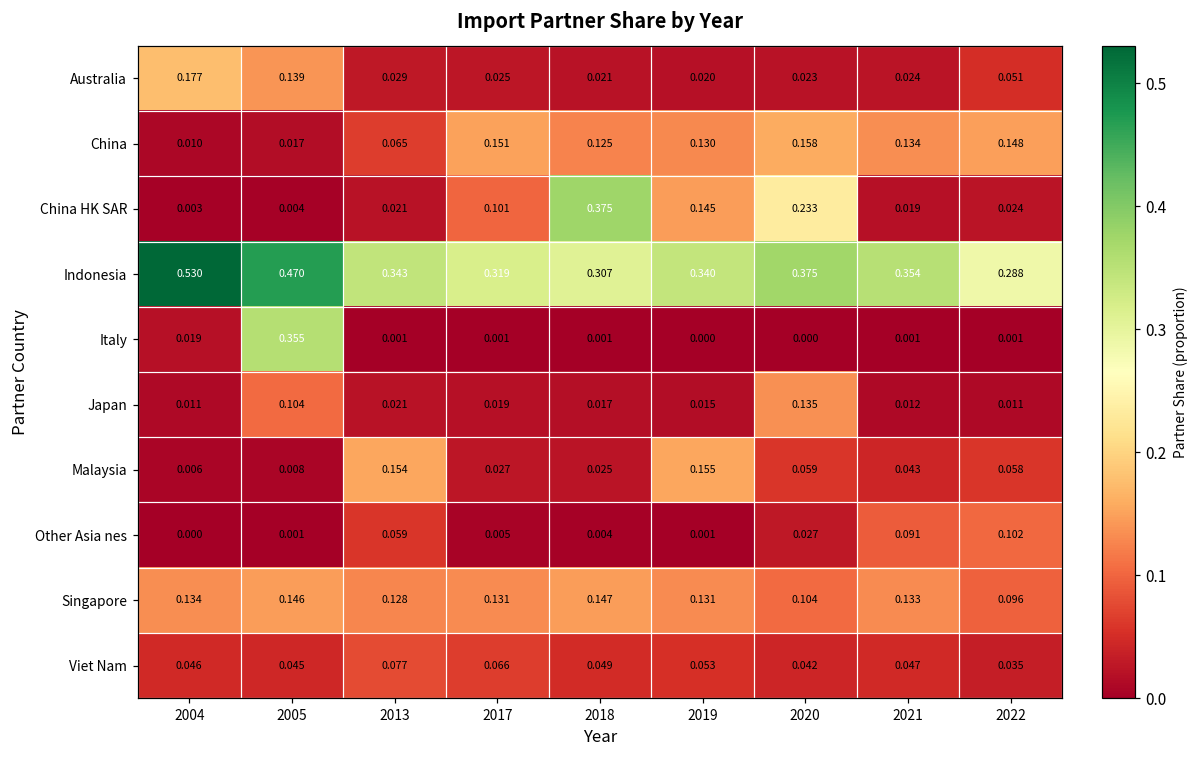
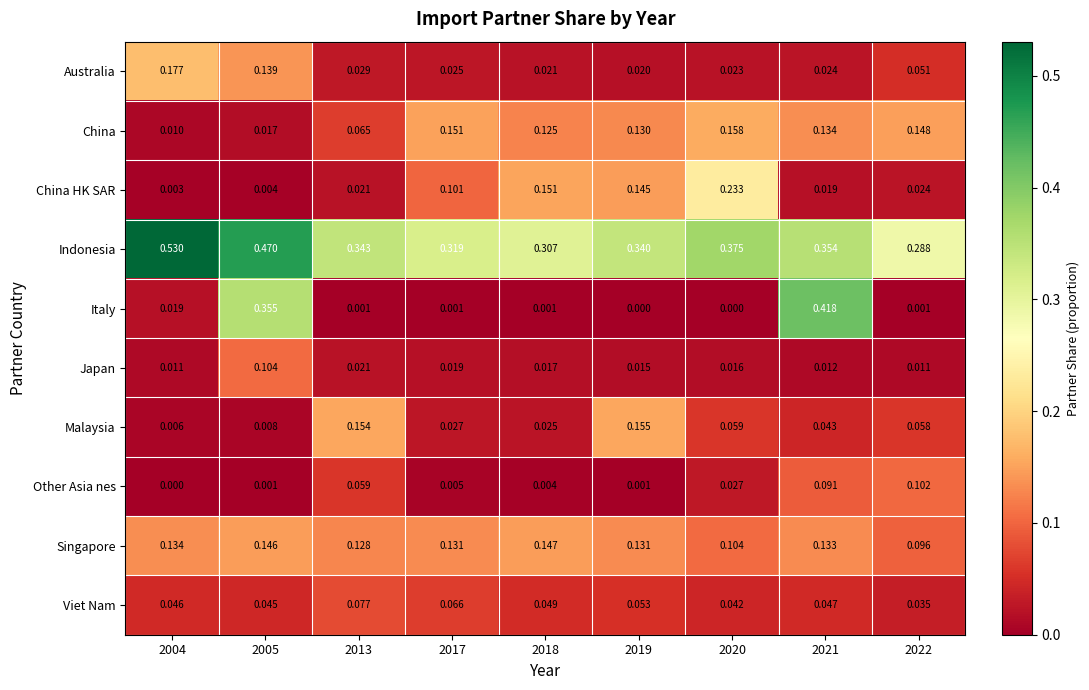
  {
    "Australia": {
      "2004": 0.177,
      "2005": 0.139,
      "2013": 0.029,
      "2017": 0.025,
      "2018": 0.021,
      "2019": 0.020,
      "2020": 0.023,
      "2021": 0.024,
      "2022": 0.051
    },
    "China": {
      "2004": 0.010,
      "2005": 0.017,
      "2013": 0.065,
      "2017": 0.151,
      "2018": 0.125,
      "2019": 0.130,
      "2020": 0.158,
      "2021": 0.134,
      "2022": 0.148
    },
    "China HK SAR": {
      "2004": 0.003,
      "2005": 0.004,
      "2013": 0.021,
      "2017": 0.101,
-     "2018": 0.375,
+     "2018": 0.151,
      "2019": 0.145,
      "2020": 0.233,
      "2021": 0.019,
      "2022": 0.024
    },
    "Indonesia": {
      "2004": 0.530,
      "2005": 0.470,
      "2013": 0.343,
      "2017": 0.319,
      "2018": 0.307,
      "2019": 0.340,
      "2020": 0.375,
      "2021": 0.354,
      "2022": 0.288
    },
    "Italy": {
      "2004": 0.019,
      "2005": 0.355,
      "2013": 0.001,
      "2017": 0.001,
      "2018": 0.001,
      "2019": 0.000,
      "2020": 0.000,
-     "2021": 0.001,
+     "2021": 0.418,
      "2022": 0.001
    },
    "Japan": {
      "2004": 0.011,
      "2005": 0.104,
      "2013": 0.021,
      "2017": 0.019,
      "2018": 0.017,
      "2019": 0.015,
-     "2020": 0.135,
+     "2020": 0.016,
      "2021": 0.012,
      "2022": 0.011
    },
    "Malaysia": {
      "2004": 0.006,
      "2005": 0.008,
      "2013": 0.154,
      "2017": 0.027,
      "2018": 0.025,
      "2019": 0.155,
      "2020": 0.059,
      "2021": 0.043,
      "2022": 0.058
    },
    "Other Asia nes": {
      "2004": 0.000,
      "2005": 0.001,
      "2013": 0.059,
      "2017": 0.005,
      "2018": 0.004,
      "2019": 0.001,
      "2020": 0.027,
      "2021": 0.091,
      "2022": 0.102
    },
    "Singapore": {
      "2004": 0.134,
      "2005": 0.146,
      "2013": 0.128,
      "2017": 0.131,
      "2018": 0.147,
      "2019": 0.131,
      "2020": 0.104,
      "2021": 0.133,
      "2022": 0.096
    },
    "Viet Nam": {
      "2004": 0.046,
      "2005": 0.045,
      "2013": 0.077,
      "2017": 0.066,
      "2018": 0.049,
      "2019": 0.053,
      "2020": 0.042,
      "2021": 0.047,
      "2022": 0.035
    }
  }
